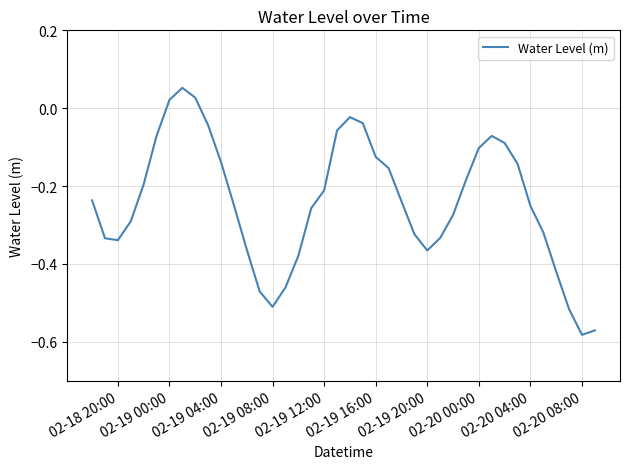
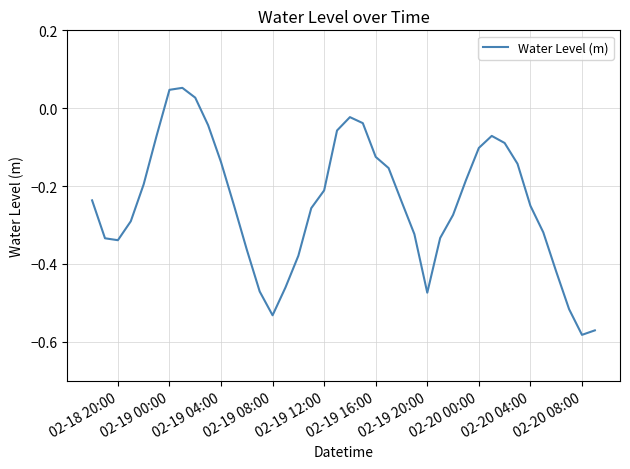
  {
    "02-18 20:00": -0.34,
-   "02-19 00:00": 0.02,
+   "02-19 00:00": 0.05,
    "02-19 04:00": -0.14,
-   "02-19 08:00": -0.51,
+   "02-19 08:00": -0.53,
    "02-19 12:00": -0.21,
    "02-19 16:00": -0.13,
-   "02-19 20:00": -0.37,
+   "02-19 20:00": -0.47,
    "02-20 00:00": -0.10,
    "02-20 04:00": -0.25,
    "02-20 08:00": -0.58
  }
